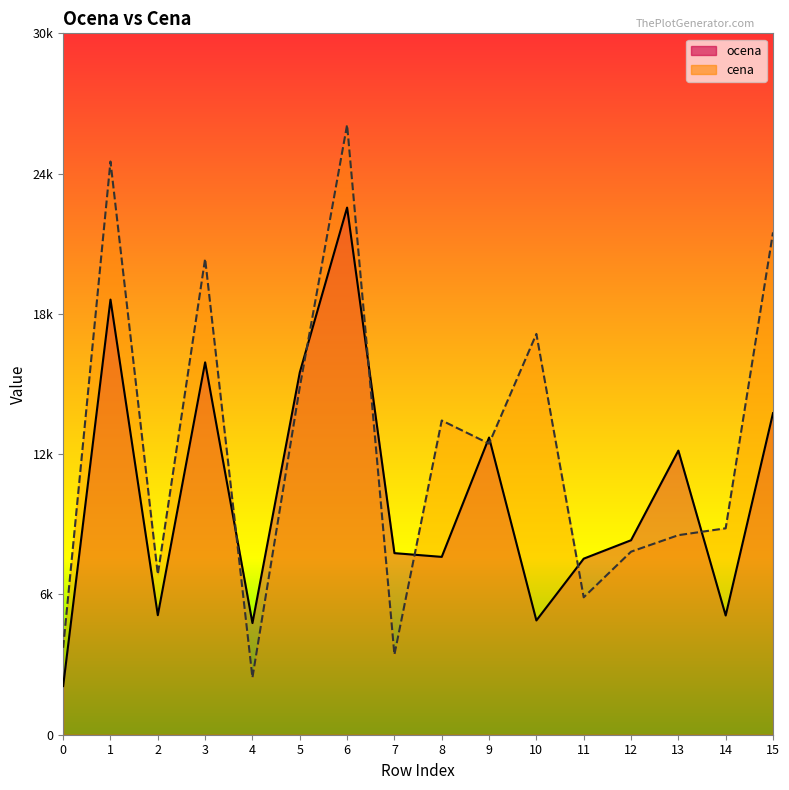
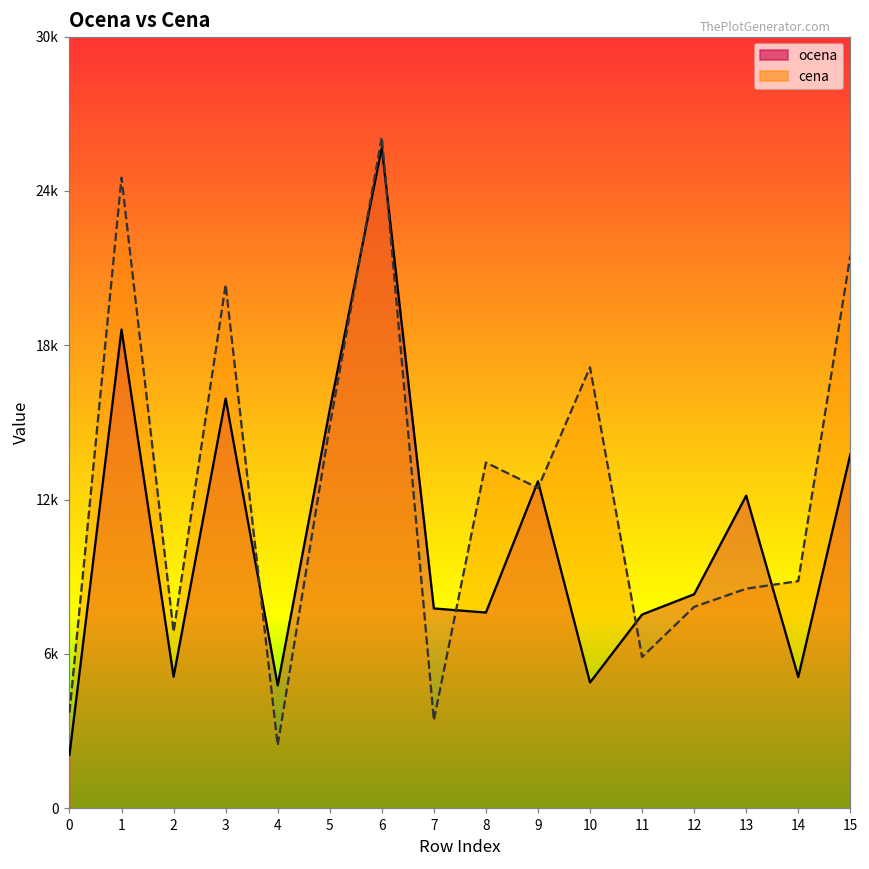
  {
    "ocena": {
      "0": 2100,
      "1": 19000,
      "2": 5200,
      "3": 16200,
      "4": 4900,
      "5": 15800,
-     "6": 23000,
+     "6": 26200,
      "7": 7900,
      "8": 7800,
      "9": 13000,
      "10": 5000,
      "11": 7700,
      "12": 8500,
      "13": 12400,
      "14": 5200,
      "15": 14000
    },
    "cena": {
      "0": 3800,
      "1": 25000,
      "2": 7000,
      "3": 20800,
      "4": 2500,
      "5": 15200,
      "6": 26600,
      "7": 3500,
      "8": 13700,
      "9": 12700,
      "10": 17500,
      "11": 6000,
      "12": 8000,
      "13": 8700,
      "14": 9000,
      "15": 21900
    }
  }
